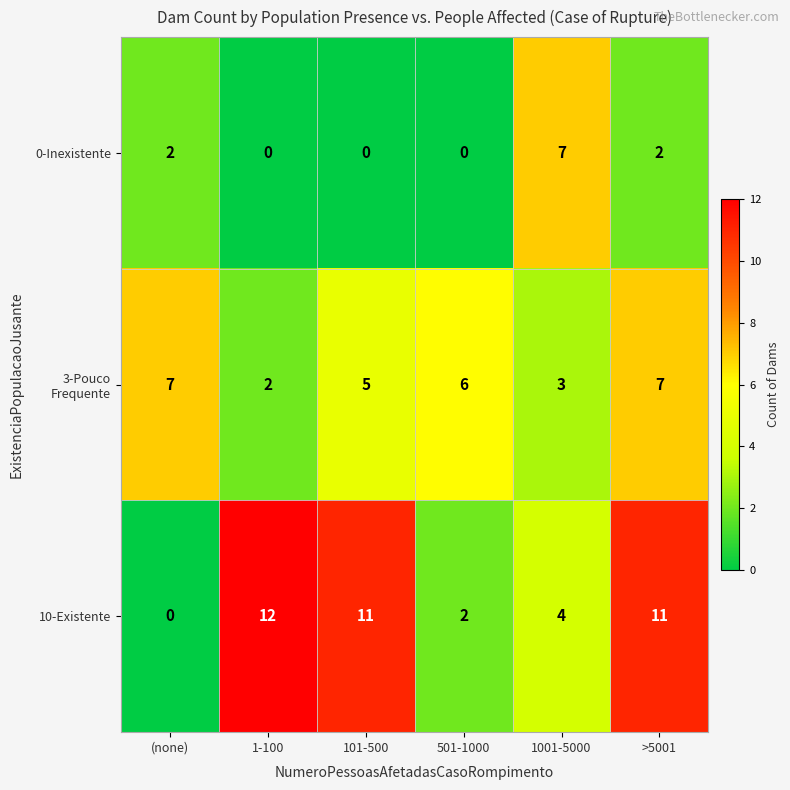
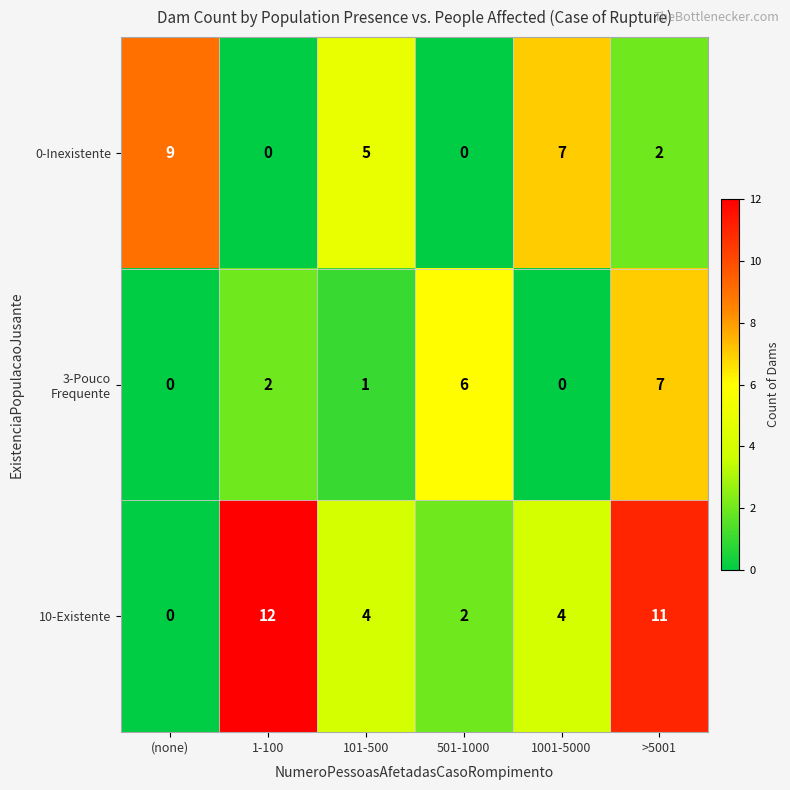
  {
    "0-Inexistente": {
-     "(none)": 2,
+     "(none)": 9,
      "1-100": 0,
-     "101-500": 0,
+     "101-500": 5,
      "501-1000": 0,
      "1001-5000": 7,
      ">5001": 2
    },
    "3-Pouco Frequente": {
-     "(none)": 7,
+     "(none)": 0,
      "1-100": 2,
-     "101-500": 5,
+     "101-500": 1,
      "501-1000": 6,
-     "1001-5000": 3,
+     "1001-5000": 0,
      ">5001": 7
    },
    "10-Existente": {
      "(none)": 0,
      "1-100": 12,
-     "101-500": 11,
+     "101-500": 4,
      "501-1000": 2,
      "1001-5000": 4,
      ">5001": 11
    }
  }
